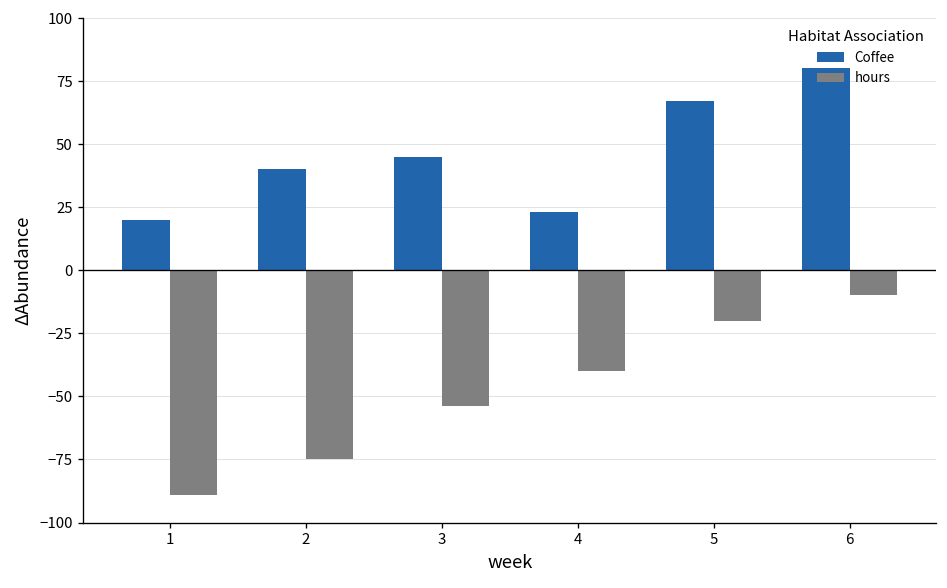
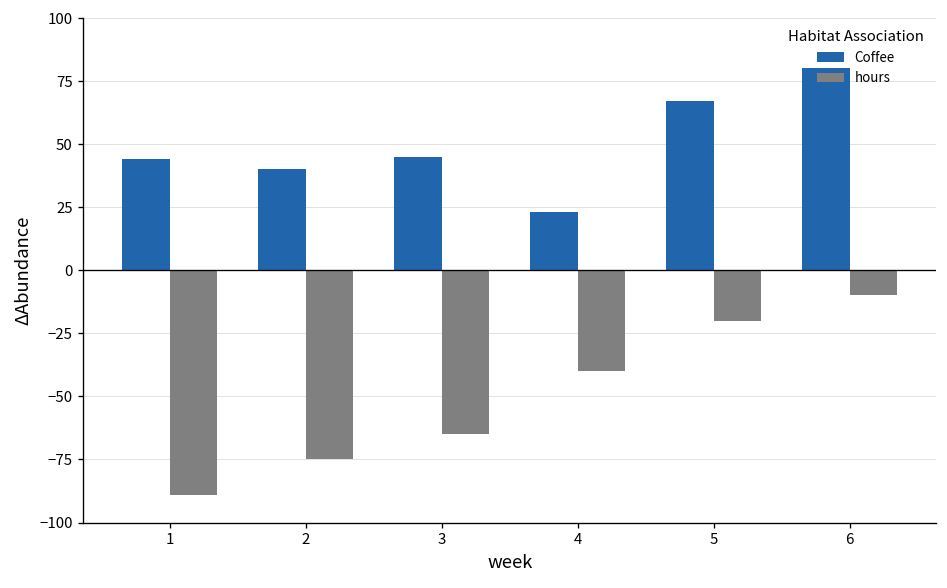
  {
    "Coffee": {
-     "1": 20,
+     "1": 44,
      "2": 40,
      "3": 45,
      "4": 23,
      "5": 67,
      "6": 80
    },
    "hours": {
      "1": -89,
      "2": -75,
-     "3": -54,
+     "3": -65,
      "4": -40,
      "5": -20,
      "6": -10
    }
  }
